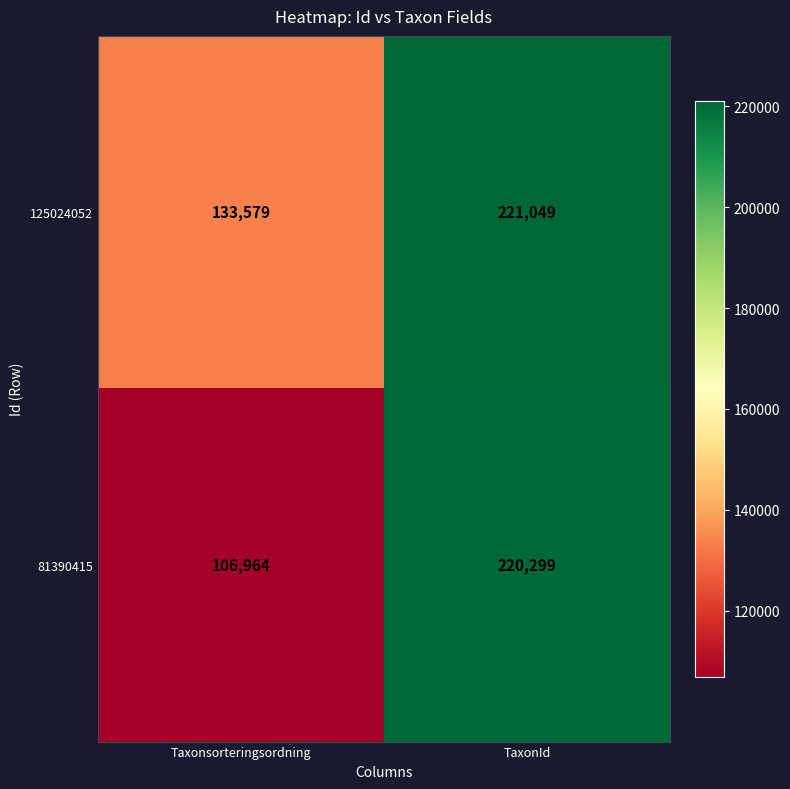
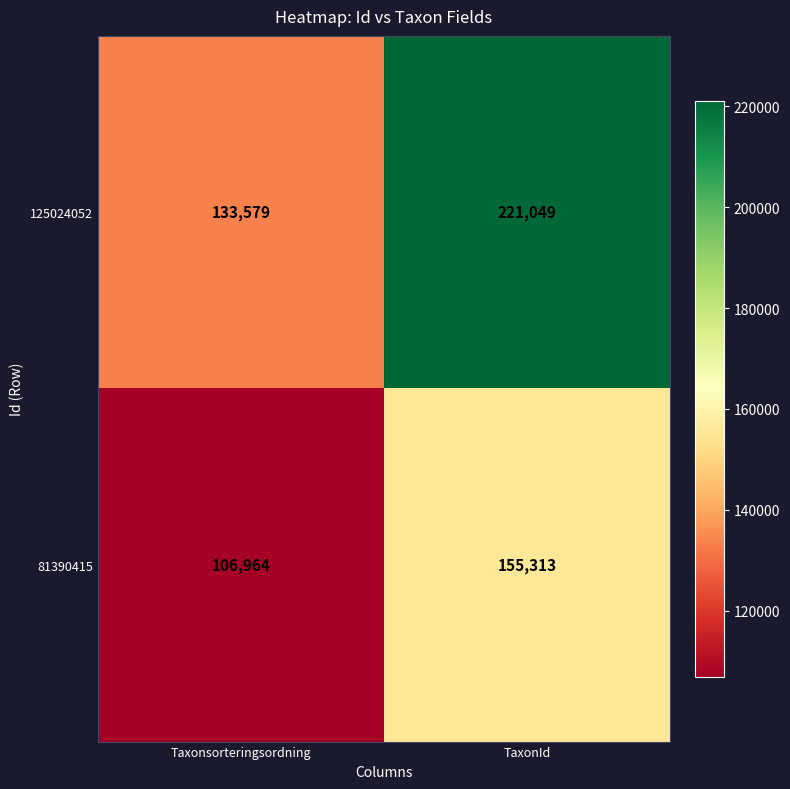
  {
    "125024052": {
      "Taxonsorteringsordning": "133,579",
      "TaxonId": "221,049"
    },
    "81390415": {
      "Taxonsorteringsordning": "106,964",
-     "TaxonId": "220,299"
+     "TaxonId": "155,313"
    }
  }
